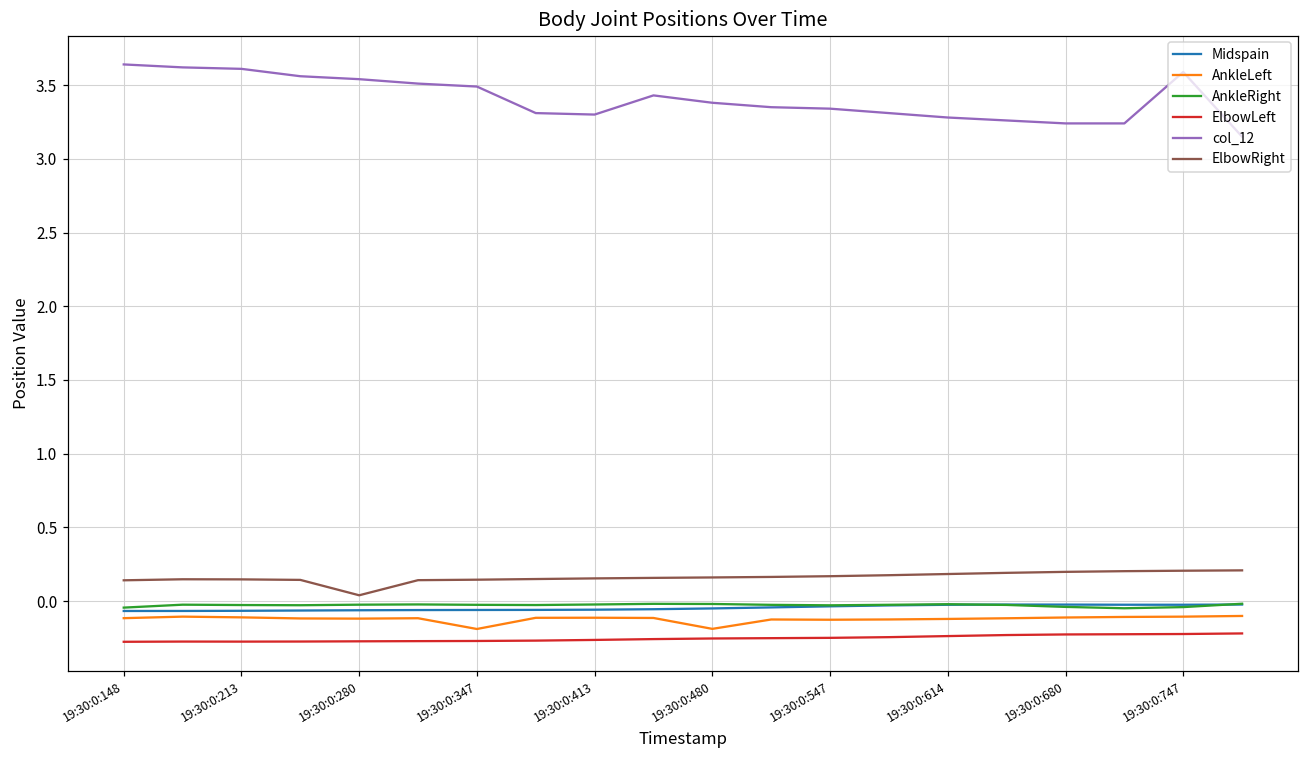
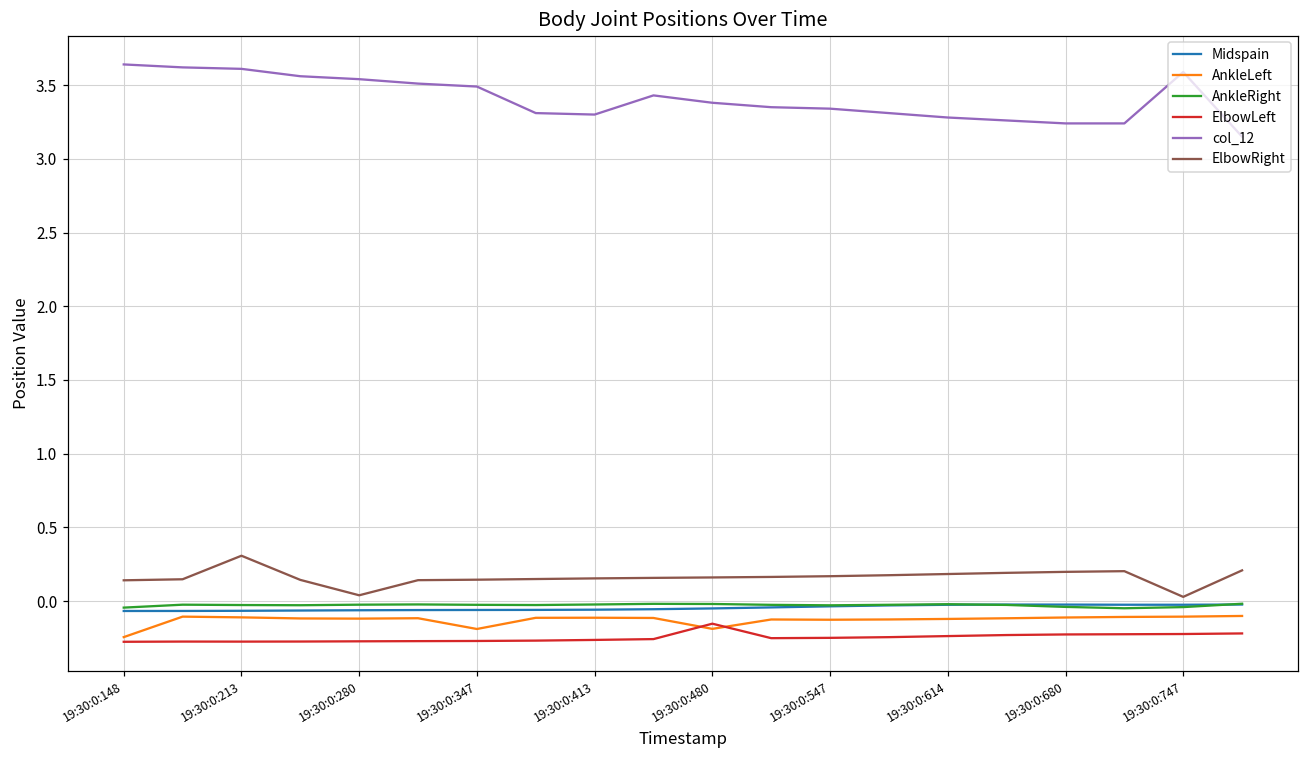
  {
    "Midspain": {
      "19:30:0:148": -0.07,
      "19:30:0:213": -0.07,
      "19:30:0:280": -0.06,
      "19:30:0:347": -0.06,
      "19:30:0:413": -0.06,
      "19:30:0:480": -0.05
    },
    "AnkleLeft": {
-     "19:30:0:148": -0.12,
+     "19:30:0:148": -0.24,
      "19:30:0:213": -0.11,
      "19:30:0:280": -0.12,
      "19:30:0:347": -0.19,
      "19:30:0:413": -0.11,
      "19:30:0:480": -0.19,
      "19:30:0:547": -0.13,
      "19:30:0:614": -0.12,
      "19:30:0:680": -0.11,
      "19:30:0:747": -0.11
    },
    "AnkleRight": {
      "19:30:0:148": -0.04,
      "19:30:0:213": -0.03,
      "19:30:0:280": -0.02,
      "19:30:0:347": -0.03,
      "19:30:0:413": -0.02,
      "19:30:0:480": -0.02
    },
    "ElbowLeft": {
      "19:30:0:148": -0.28,
      "19:30:0:213": -0.27,
      "19:30:0:280": -0.27,
      "19:30:0:347": -0.27,
      "19:30:0:413": -0.26,
-     "19:30:0:480": -0.25,
+     "19:30:0:480": -0.15,
      "19:30:0:547": -0.25,
      "19:30:0:614": -0.24,
      "19:30:0:680": -0.23,
      "19:30:0:747": -0.22
    },
    "col_12": {
      "19:30:0:148": 3.64,
      "19:30:0:213": 3.61,
      "19:30:0:280": 3.54,
      "19:30:0:347": 3.49,
      "19:30:0:413": 3.30,
      "19:30:0:480": 3.38,
      "19:30:0:547": 3.34,
      "19:30:0:614": 3.28,
      "19:30:0:680": 3.24
    },
    "ElbowRight": {
      "19:30:0:148": 0.14,
-     "19:30:0:213": 0.15,
+     "19:30:0:213": 0.31,
      "19:30:0:280": 0.04,
      "19:30:0:347": 0.15,
      "19:30:0:413": 0.15,
      "19:30:0:480": 0.16,
      "19:30:0:547": 0.17,
      "19:30:0:614": 0.18,
      "19:30:0:680": 0.20,
-     "19:30:0:747": 0.21
+     "19:30:0:747": 0.03
    }
  }
